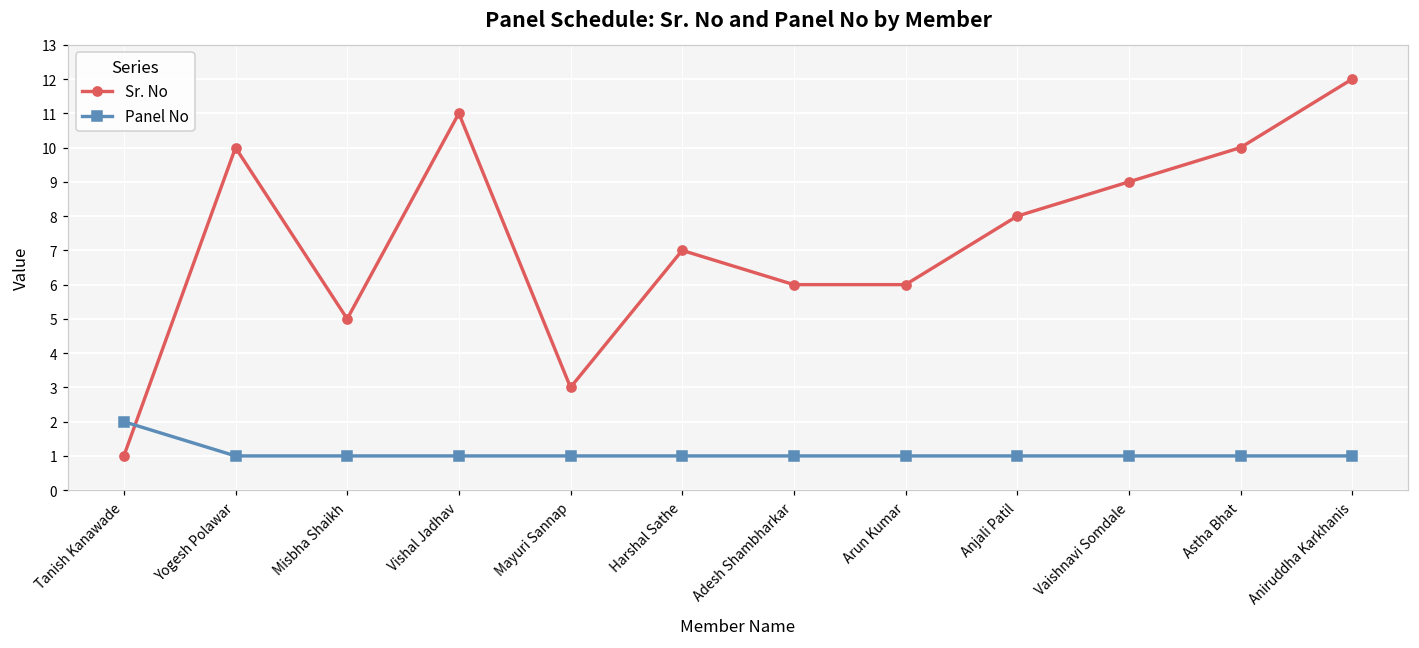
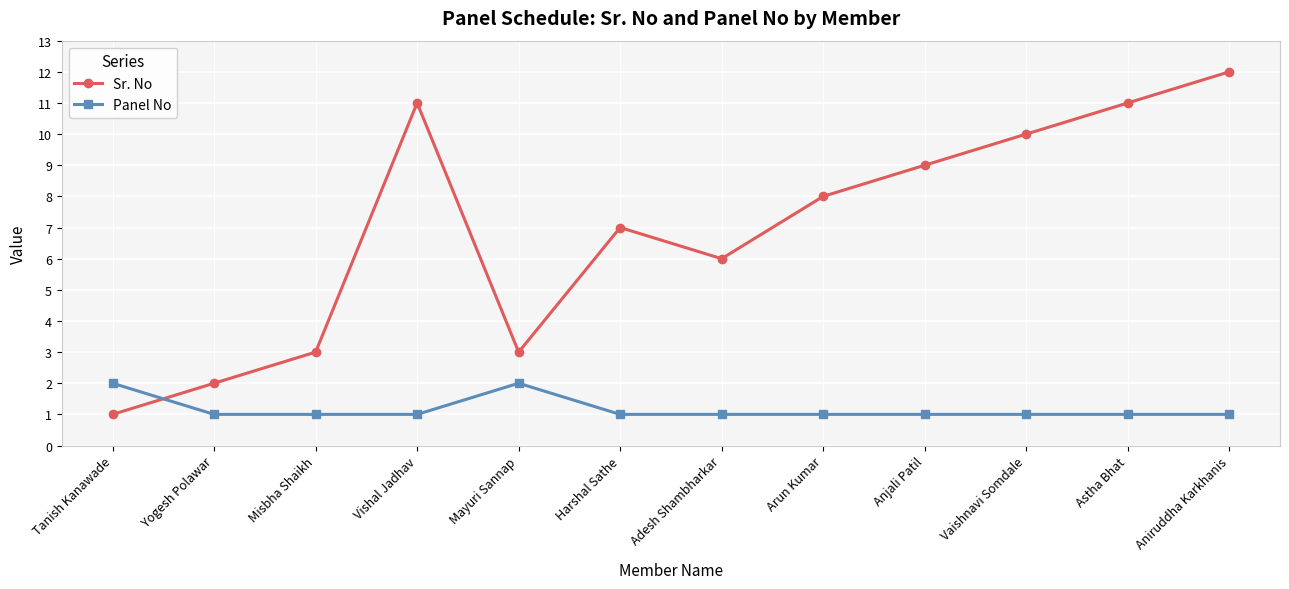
  {
    "Sr. No": {
      "Tanish Kanawade": 1,
-     "Yogesh Polawar": 10,
-     "Misbha Shaikh": 5,
+     "Yogesh Polawar": 2,
+     "Misbha Shaikh": 3,
      "Vishal Jadhav": 11,
      "Mayuri Sannap": 3,
      "Harshal Sathe": 7,
      "Adesh Shambharkar": 6,
-     "Arun Kumar": 6,
-     "Anjali Patil": 8,
-     "Vaishnavi Somdale": 9,
-     "Astha Bhat": 10,
+     "Arun Kumar": 8,
+     "Anjali Patil": 9,
+     "Vaishnavi Somdale": 10,
+     "Astha Bhat": 11,
      "Aniruddha Karkhanis": 12
    },
    "Panel No": {
      "Tanish Kanawade": 2,
      "Yogesh Polawar": 1,
      "Misbha Shaikh": 1,
      "Vishal Jadhav": 1,
-     "Mayuri Sannap": 1,
+     "Mayuri Sannap": 2,
      "Harshal Sathe": 1,
      "Adesh Shambharkar": 1,
      "Arun Kumar": 1,
      "Anjali Patil": 1,
      "Vaishnavi Somdale": 1,
      "Astha Bhat": 1,
      "Aniruddha Karkhanis": 1
    }
  }
